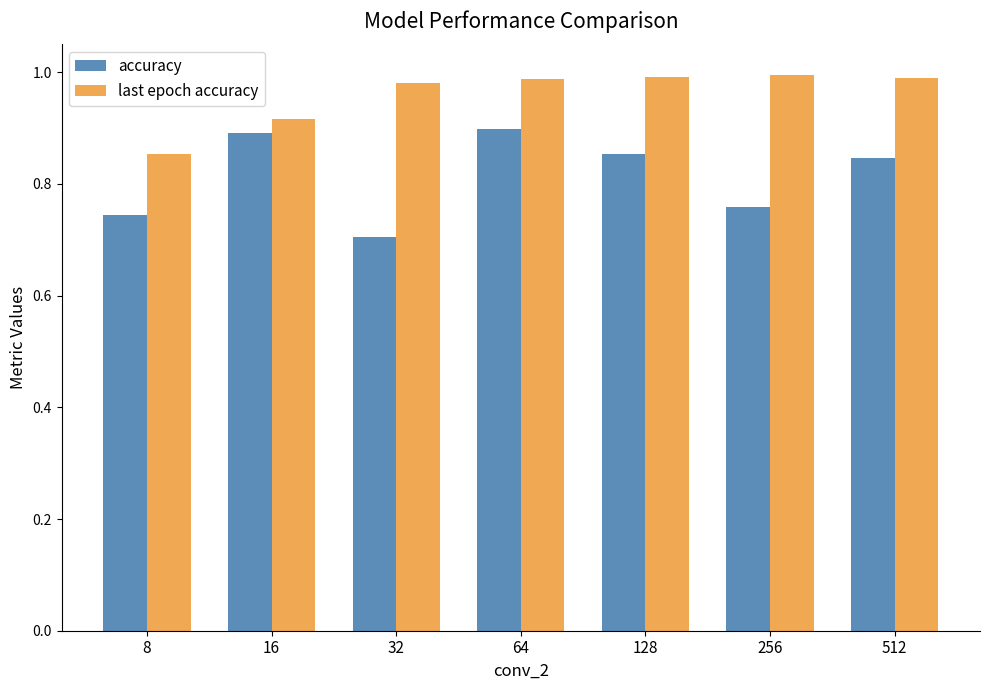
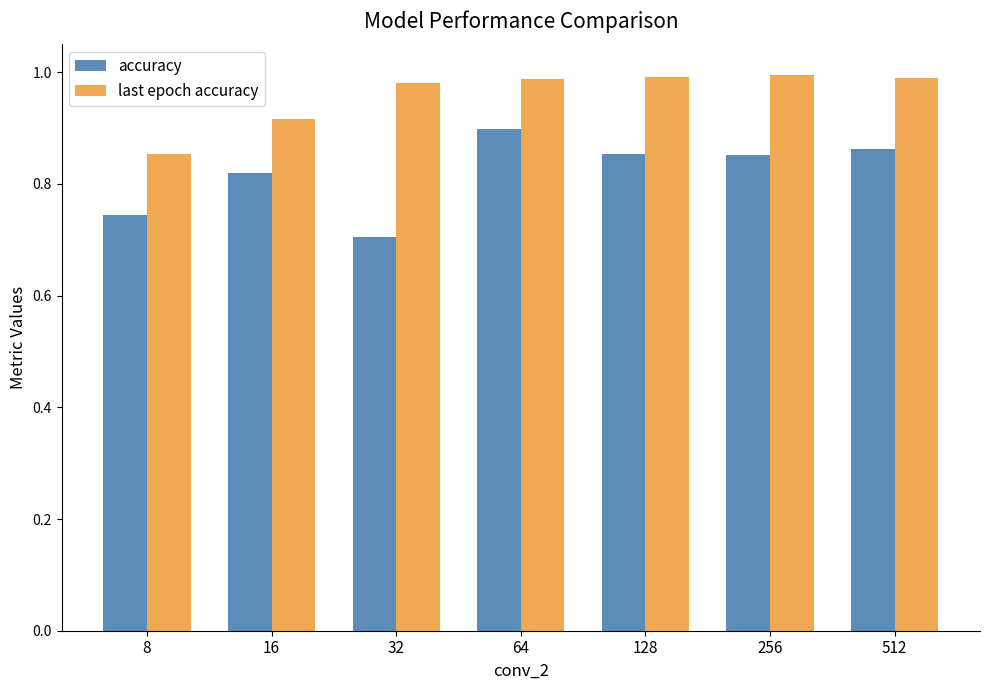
  {
    "accuracy": {
      "8": 0.75,
-     "16": 0.89,
+     "16": 0.82,
      "32": 0.71,
      "64": 0.90,
      "128": 0.85,
-     "256": 0.76,
-     "512": 0.85
+     "256": 0.85,
+     "512": 0.86
    },
    "last epoch accuracy": {
      "8": 0.85,
      "16": 0.92,
      "32": 0.98,
      "64": 0.99,
      "128": 0.99,
      "256": 0.99,
      "512": 0.99
    }
  }
